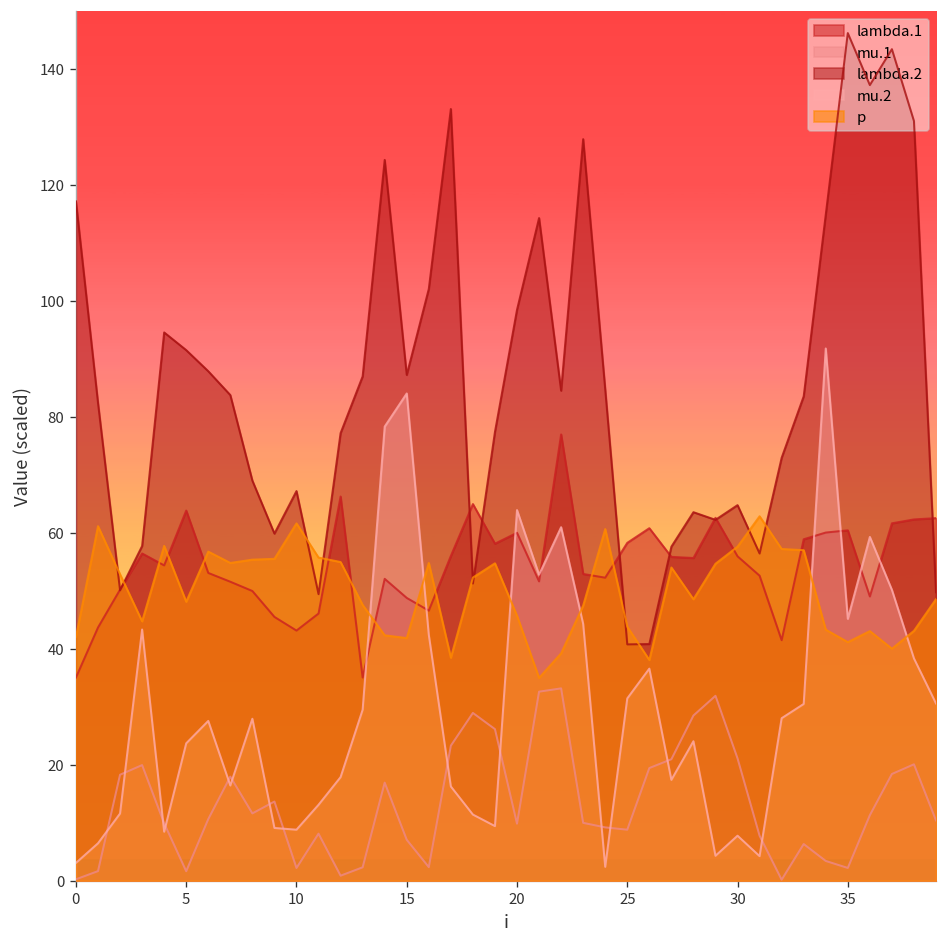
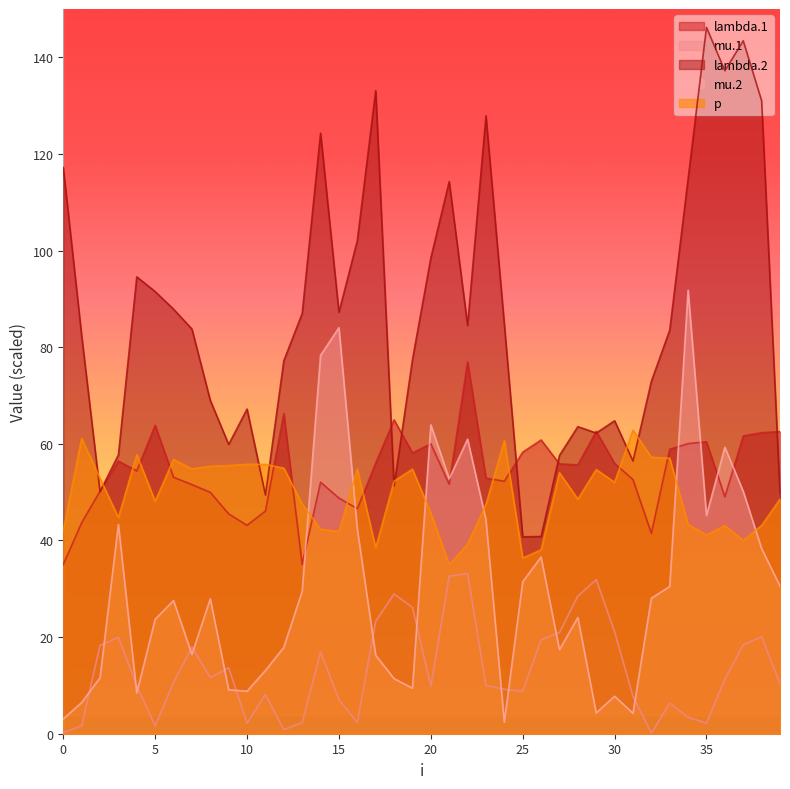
  {
    "p": {
      "0": 42,
      "5": 48,
-     "10": 62,
+     "10": 56,
      "15": 42,
      "20": 46,
-     "25": 44,
-     "30": 58,
+     "25": 36,
+     "30": 52,
      "35": 41
    }
  }
